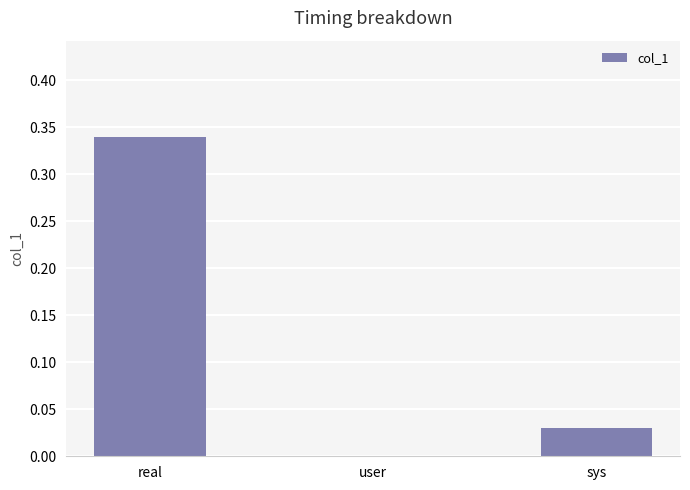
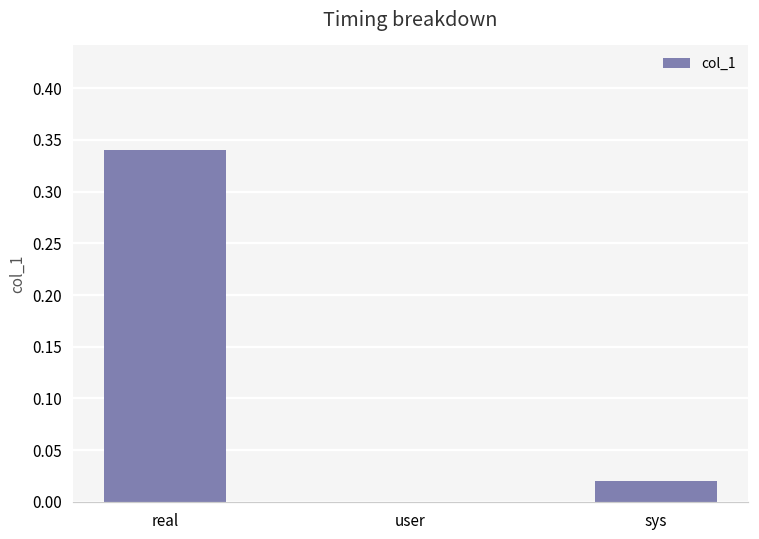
  {
    "real": 0.34,
    "user": 0.00,
-   "sys": 0.03
+   "sys": 0.02
  }
